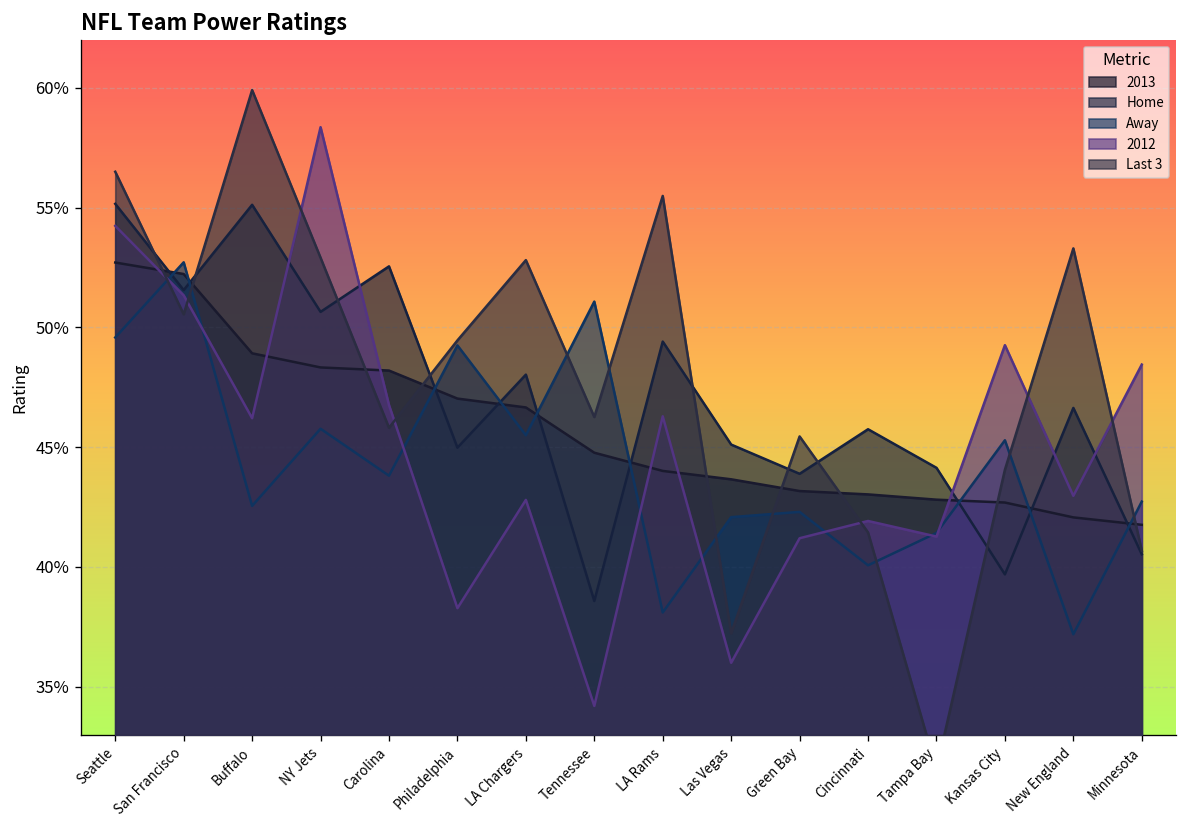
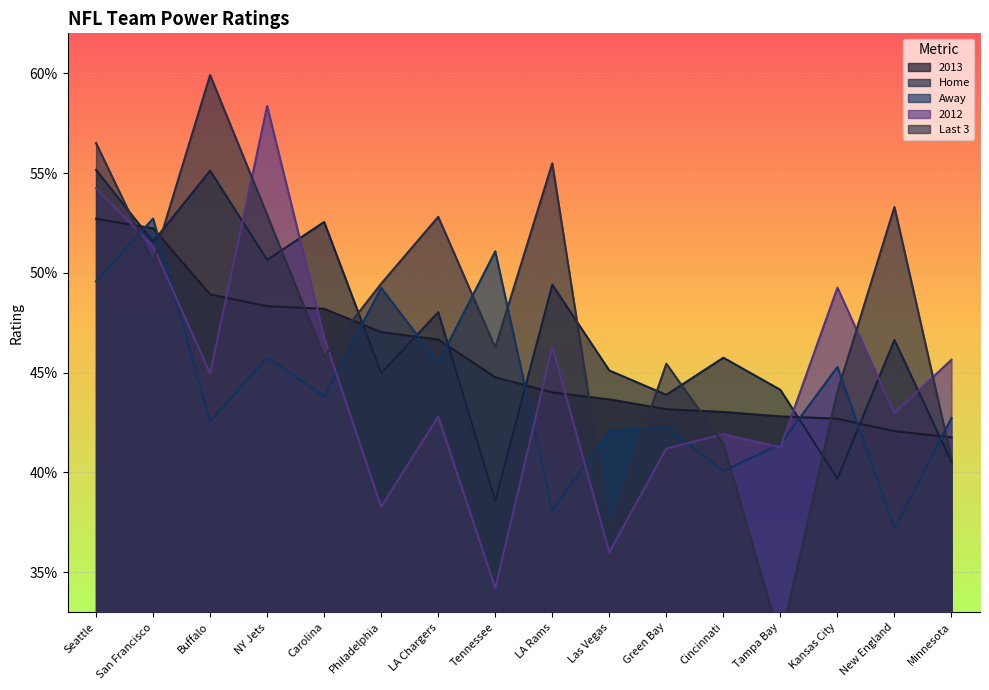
  {
    "2012": {
      "Seattle": "54.2%",
      "San Francisco": "51.3%",
-     "Buffalo": "46.2%",
+     "Buffalo": "45.0%",
      "NY Jets": "58.4%",
      "Carolina": "46.8%",
      "Philadelphia": "38.3%",
      "LA Chargers": "42.8%",
      "Tennessee": "34.2%",
      "LA Rams": "46.3%",
      "Las Vegas": "36.0%",
      "Green Bay": "41.2%",
      "Cincinnati": "41.9%",
      "Tampa Bay": "41.3%",
      "Kansas City": "49.3%",
      "New England": "43.0%",
-     "Minnesota": "48.4%"
+     "Minnesota": "45.7%"
    }
  }
